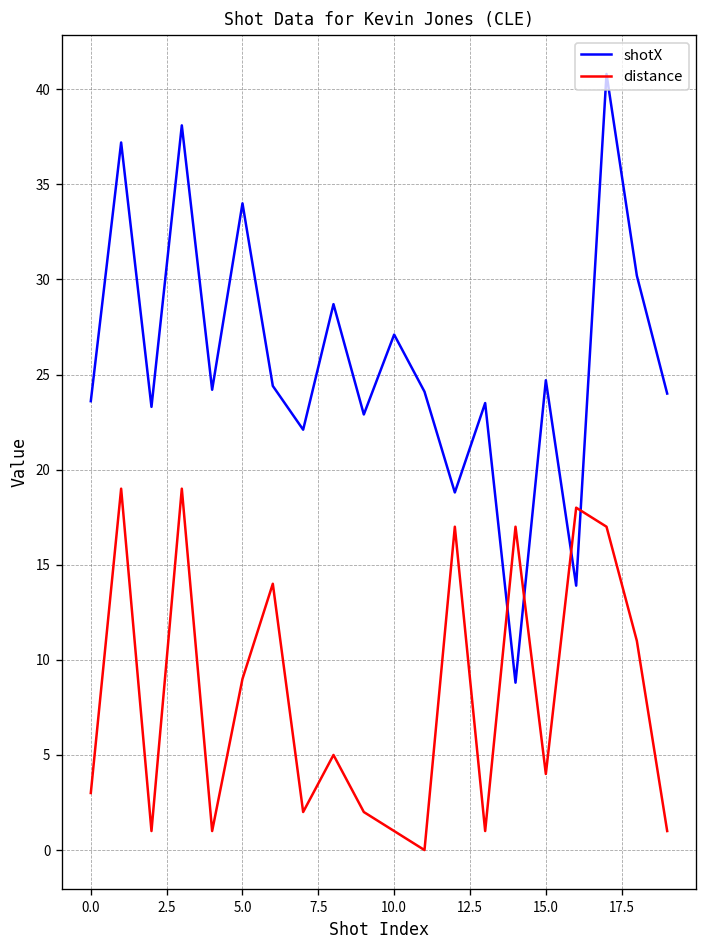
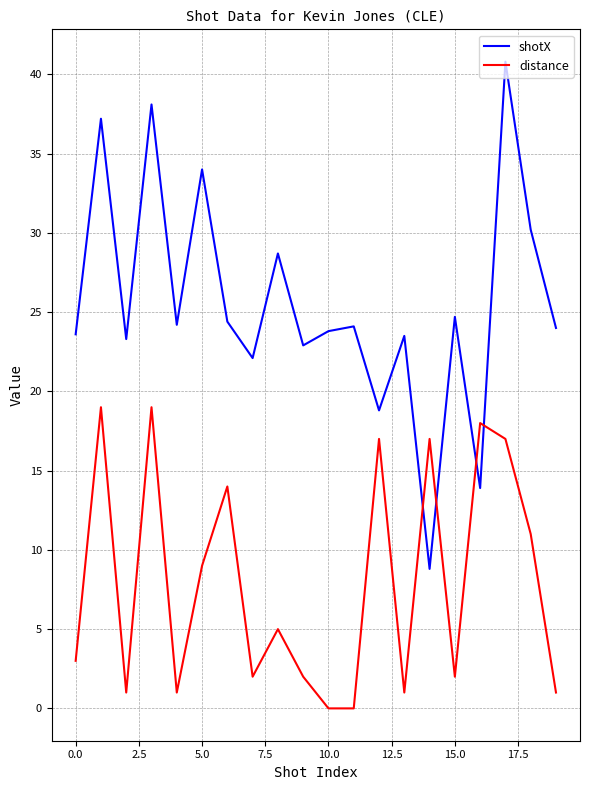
  {
    "shotX": {
      "0.0": 23.6,
      "5.0": 34.0,
-     "10.0": 27.1,
+     "10.0": 23.8,
      "15.0": 24.7
    },
    "distance": {
      "0.0": 3,
      "5.0": 9,
-     "10.0": 1,
-     "15.0": 4
+     "10.0": 0,
+     "15.0": 2
    }
  }
